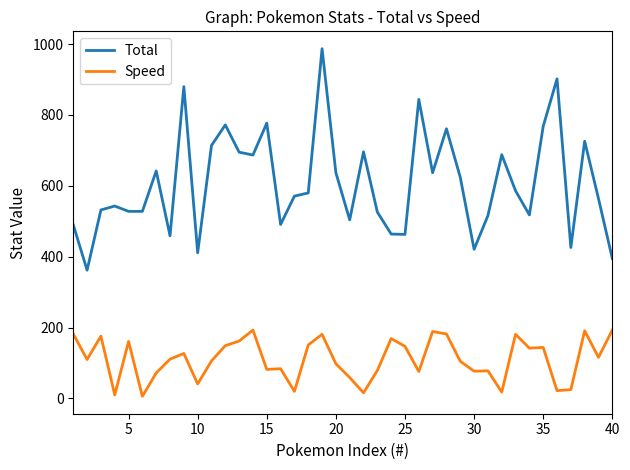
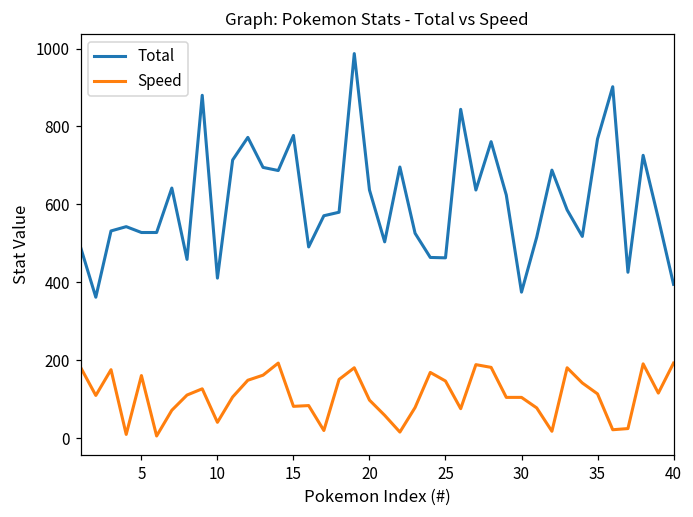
  {
    "Total": {
      "5": 530,
      "10": 410,
      "15": 780,
      "20": 640,
      "25": 460,
-     "30": 420,
+     "30": 380,
      "35": 770,
      "40": 400
    },
    "Speed": {
      "5": 160,
      "10": 40,
      "15": 80,
      "20": 100,
      "25": 150,
-     "30": 80,
-     "35": 140,
+     "30": 110,
+     "35": 110,
      "40": 190
    }
  }
